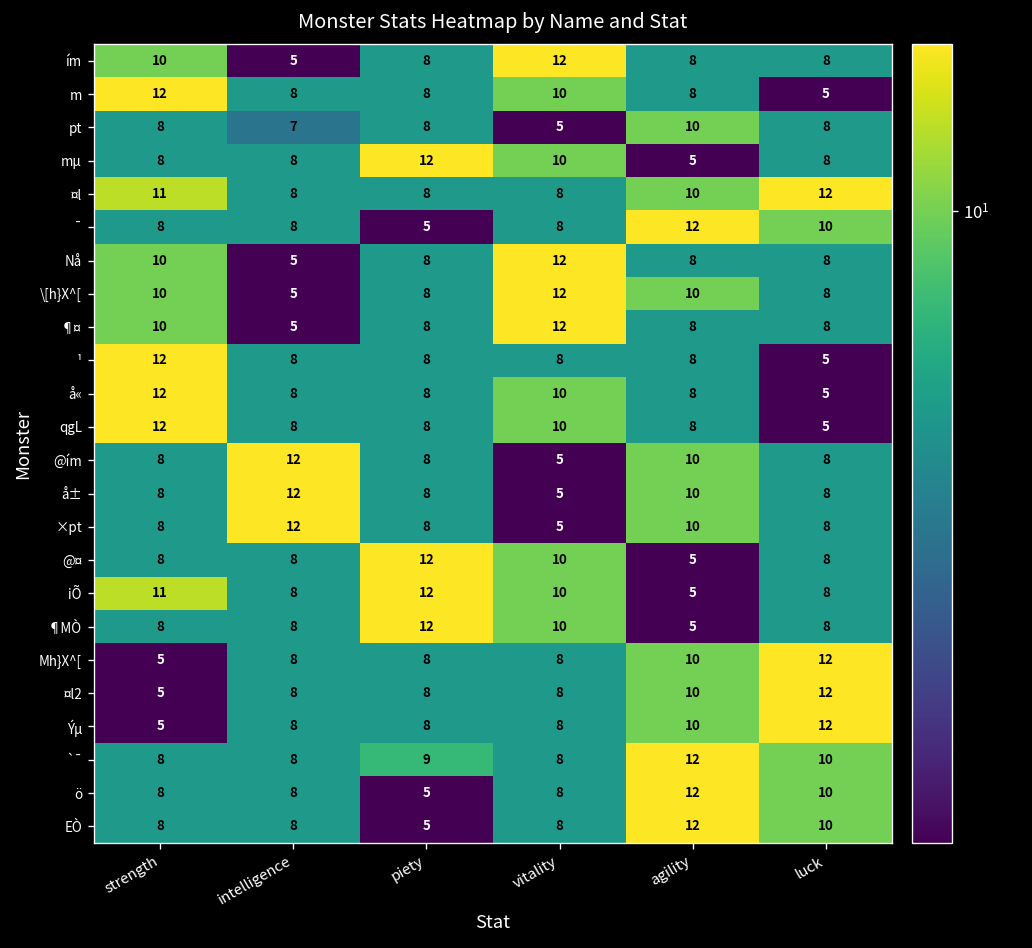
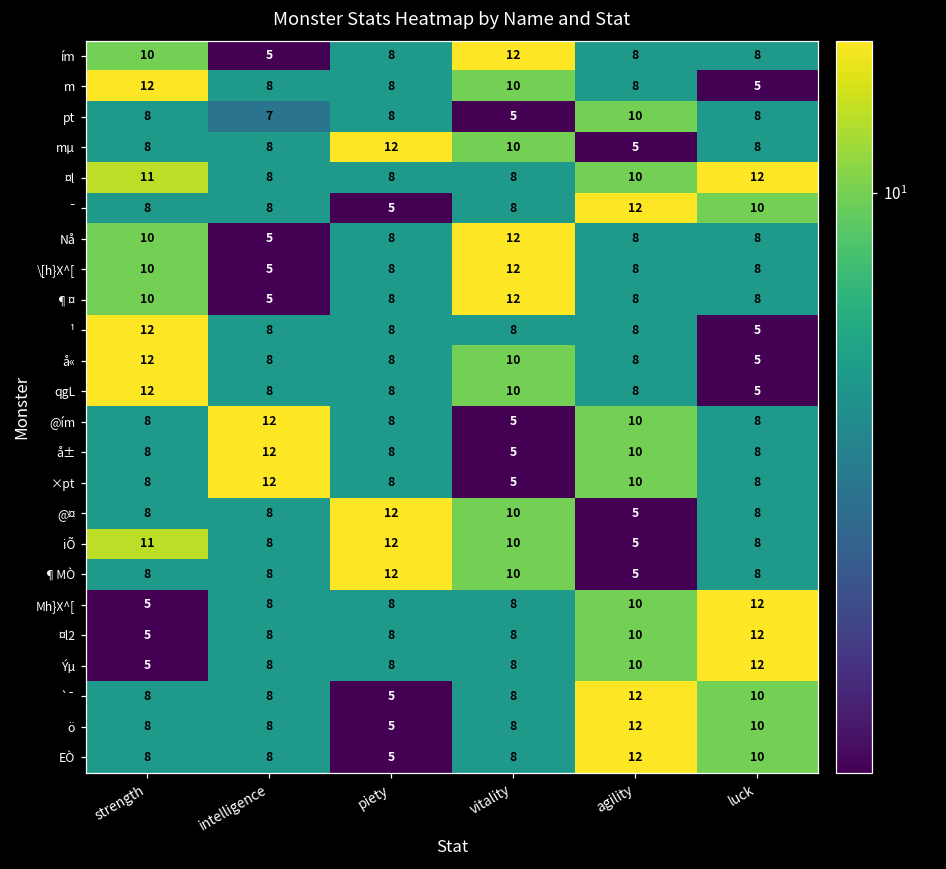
  {
    "ím": {
      "strength": 10,
      "intelligence": 5,
      "piety": 8,
      "vitality": 12,
      "agility": 8,
      "luck": 8
    },
    "m": {
      "strength": 12,
      "intelligence": 8,
      "piety": 8,
      "vitality": 10,
      "agility": 8,
      "luck": 5
    },
    "pt": {
      "strength": 8,
      "intelligence": 7,
      "piety": 8,
      "vitality": 5,
      "agility": 10,
      "luck": 8
    },
    "mµ": {
      "strength": 8,
      "intelligence": 8,
      "piety": 12,
      "vitality": 10,
      "agility": 5,
      "luck": 8
    },
    "¤l": {
      "strength": 11,
      "intelligence": 8,
      "piety": 8,
      "vitality": 8,
      "agility": 10,
      "luck": 12
    },
    "¯": {
      "strength": 8,
      "intelligence": 8,
      "piety": 5,
      "vitality": 8,
      "agility": 12,
      "luck": 10
    },
    "Nå": {
      "strength": 10,
      "intelligence": 5,
      "piety": 8,
      "vitality": 12,
      "agility": 8,
      "luck": 8
    },
    "\\[h}X^[": {
      "strength": 10,
      "intelligence": 5,
      "piety": 8,
      "vitality": 12,
-     "agility": 10,
+     "agility": 8,
      "luck": 8
    },
    "¶¤": {
      "strength": 10,
      "intelligence": 5,
      "piety": 8,
      "vitality": 12,
      "agility": 8,
      "luck": 8
    },
    "¹": {
      "strength": 12,
      "intelligence": 8,
      "piety": 8,
      "vitality": 8,
      "agility": 8,
      "luck": 5
    },
    "å«": {
      "strength": 12,
      "intelligence": 8,
      "piety": 8,
      "vitality": 10,
      "agility": 8,
      "luck": 5
    },
    "qgL": {
      "strength": 12,
      "intelligence": 8,
      "piety": 8,
      "vitality": 10,
      "agility": 8,
      "luck": 5
    },
    "@ím": {
      "strength": 8,
      "intelligence": 12,
      "piety": 8,
      "vitality": 5,
      "agility": 10,
      "luck": 8
    },
    "å±": {
      "strength": 8,
      "intelligence": 12,
      "piety": 8,
      "vitality": 5,
      "agility": 10,
      "luck": 8
    },
    "×pt": {
      "strength": 8,
      "intelligence": 12,
      "piety": 8,
      "vitality": 5,
      "agility": 10,
      "luck": 8
    },
    "@¤": {
      "strength": 8,
      "intelligence": 8,
      "piety": 12,
      "vitality": 10,
      "agility": 5,
      "luck": 8
    },
    "iÕ": {
      "strength": 11,
      "intelligence": 8,
      "piety": 12,
      "vitality": 10,
      "agility": 5,
      "luck": 8
    },
    "¶MÒ": {
      "strength": 8,
      "intelligence": 8,
      "piety": 12,
      "vitality": 10,
      "agility": 5,
      "luck": 8
    },
    "Mh}X^[": {
      "strength": 5,
      "intelligence": 8,
      "piety": 8,
      "vitality": 8,
      "agility": 10,
      "luck": 12
    },
    "¤l2": {
      "strength": 5,
      "intelligence": 8,
      "piety": 8,
      "vitality": 8,
      "agility": 10,
      "luck": 12
    },
    "Ýµ": {
      "strength": 5,
      "intelligence": 8,
      "piety": 8,
      "vitality": 8,
      "agility": 10,
      "luck": 12
    },
    "`¯": {
      "strength": 8,
      "intelligence": 8,
-     "piety": 9,
+     "piety": 5,
      "vitality": 8,
      "agility": 12,
      "luck": 10
    },
    "ö": {
      "strength": 8,
      "intelligence": 8,
      "piety": 5,
      "vitality": 8,
      "agility": 12,
      "luck": 10
    },
    "EÒ": {
      "strength": 8,
      "intelligence": 8,
      "piety": 5,
      "vitality": 8,
      "agility": 12,
      "luck": 10
    }
  }
